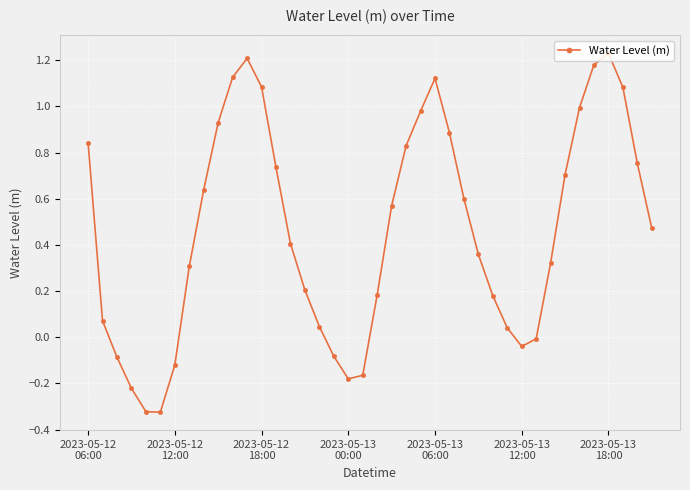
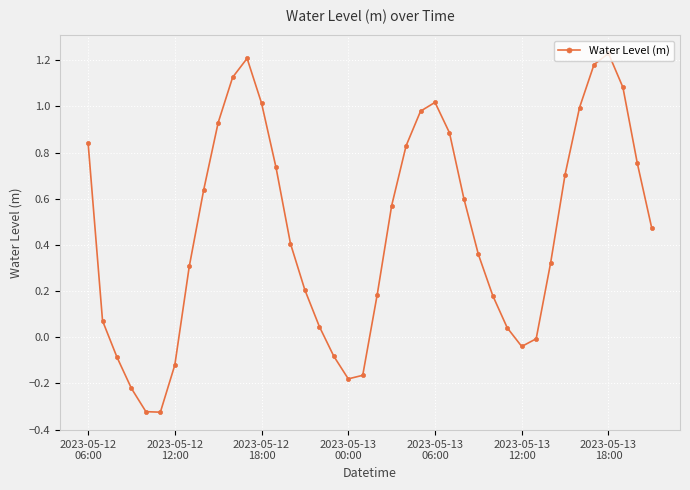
  {
    "2023-05-12 06:00": 0.84,
    "2023-05-12 12:00": -0.12,
-   "2023-05-12 18:00": 1.08,
+   "2023-05-12 18:00": 1.01,
    "2023-05-13 00:00": -0.18,
-   "2023-05-13 06:00": 1.12,
+   "2023-05-13 06:00": 1.02,
    "2023-05-13 12:00": -0.04
  }
